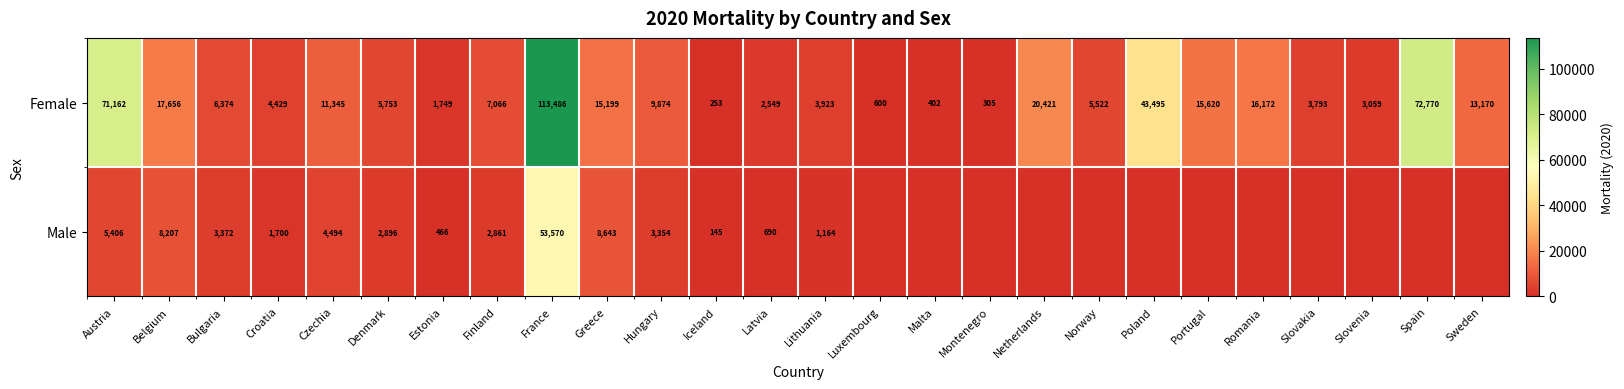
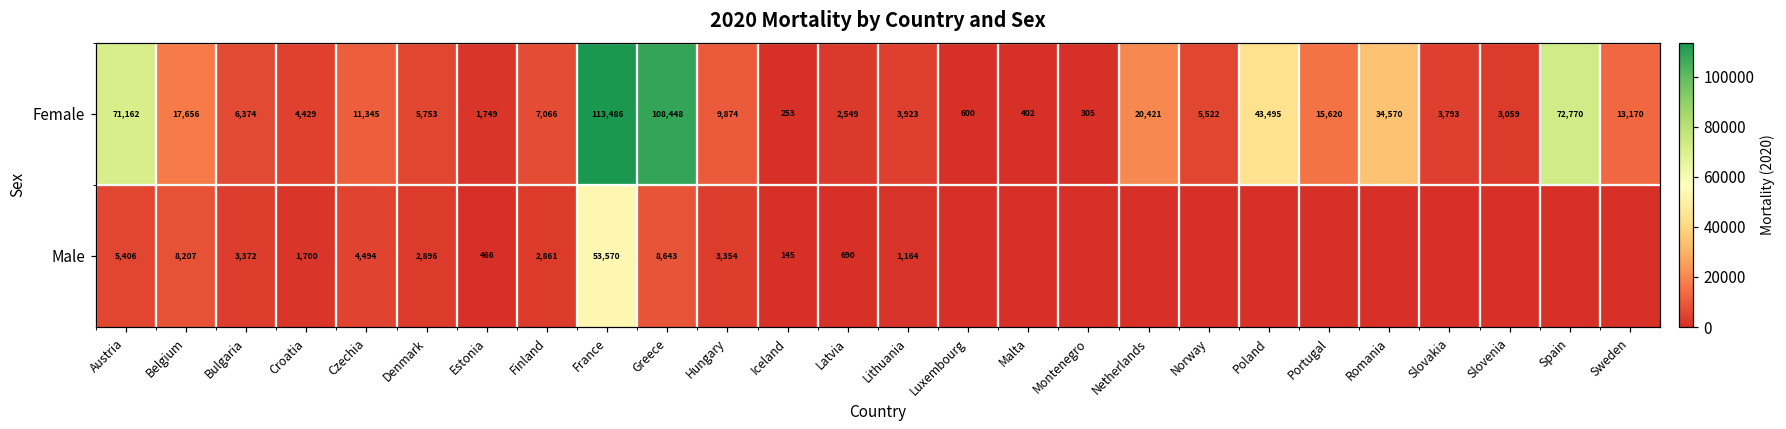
  {
    "Female": {
      "Austria": "71,162",
      "Belgium": "17,656",
      "Bulgaria": "6,374",
      "Croatia": "4,429",
      "Czechia": "11,345",
      "Denmark": "5,753",
      "Estonia": "1,749",
      "Finland": "7,066",
      "France": "113,486",
-     "Greece": "15,199",
+     "Greece": "108,448",
      "Hungary": "9,874",
      "Iceland": "253",
      "Latvia": "2,549",
      "Lithuania": "3,923",
      "Luxembourg": "600",
      "Malta": "402",
      "Montenegro": "305",
      "Netherlands": "20,421",
      "Norway": "5,522",
      "Poland": "43,495",
      "Portugal": "15,620",
-     "Romania": "16,172",
+     "Romania": "34,570",
      "Slovakia": "3,793",
      "Slovenia": "3,059",
      "Spain": "72,770",
      "Sweden": "13,170"
    },
    "Male": {
      "Austria": "5,406",
      "Belgium": "8,207",
      "Bulgaria": "3,372",
      "Croatia": "1,700",
      "Czechia": "4,494",
      "Denmark": "2,896",
      "Estonia": "466",
      "Finland": "2,861",
      "France": "53,570",
      "Greece": "8,643",
      "Hungary": "3,354",
      "Iceland": "145",
      "Latvia": "690",
      "Lithuania": "1,164"
    }
  }
